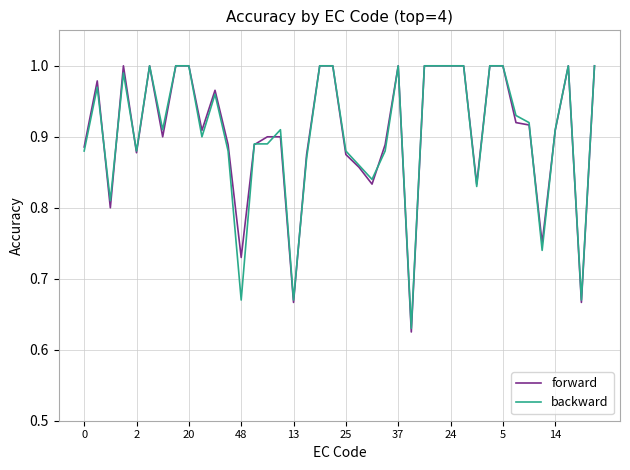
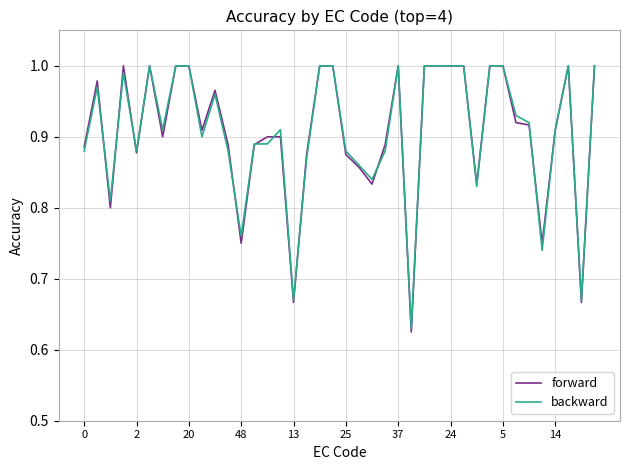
  {
    "forward": {
      "0": 0.89,
-     "48": 0.73
+     "48": 0.75
    },
    "backward": {
      "0": 0.88,
-     "48": 0.67
+     "48": 0.76
    }
  }
